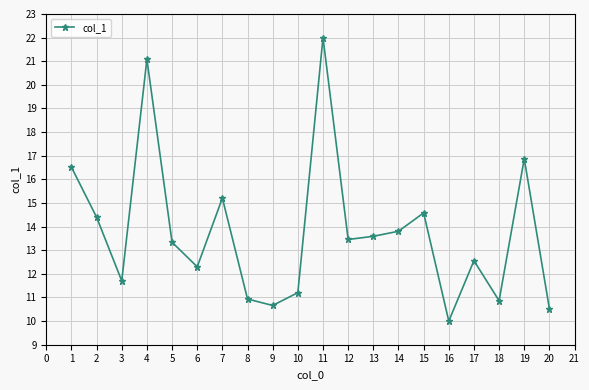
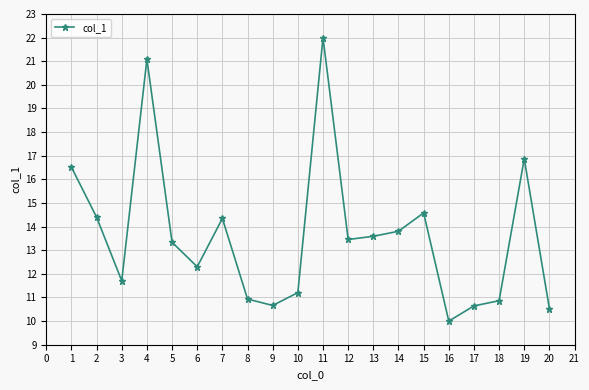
  {
    "1": 16.5,
    "2": 14.4,
    "3": 11.7,
    "4": 21.1,
    "5": 13.3,
    "6": 12.3,
-   "7": 15.2,
+   "7": 14.3,
    "8": 10.9,
    "9": 10.7,
    "10": 11.2,
    "11": 22.0,
    "12": 13.5,
    "13": 13.6,
    "14": 13.8,
    "15": 14.6,
    "16": 10.0,
-   "17": 12.6,
+   "17": 10.6,
    "18": 10.9,
    "19": 16.9,
    "20": 10.5
  }
